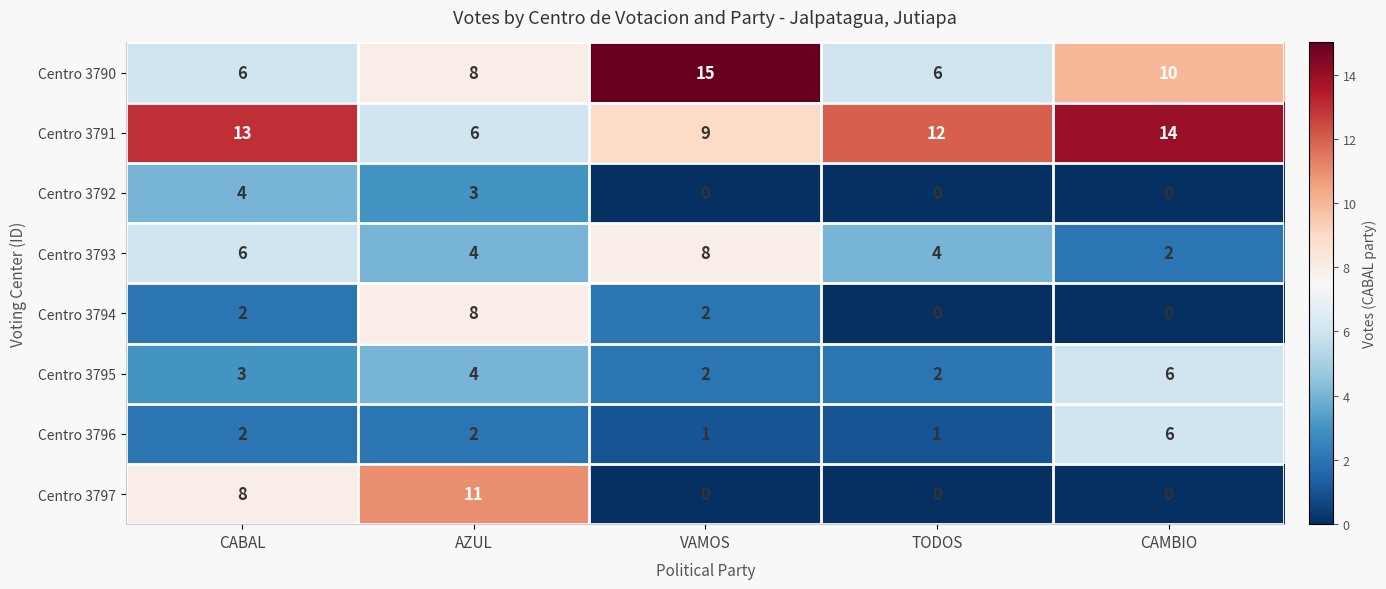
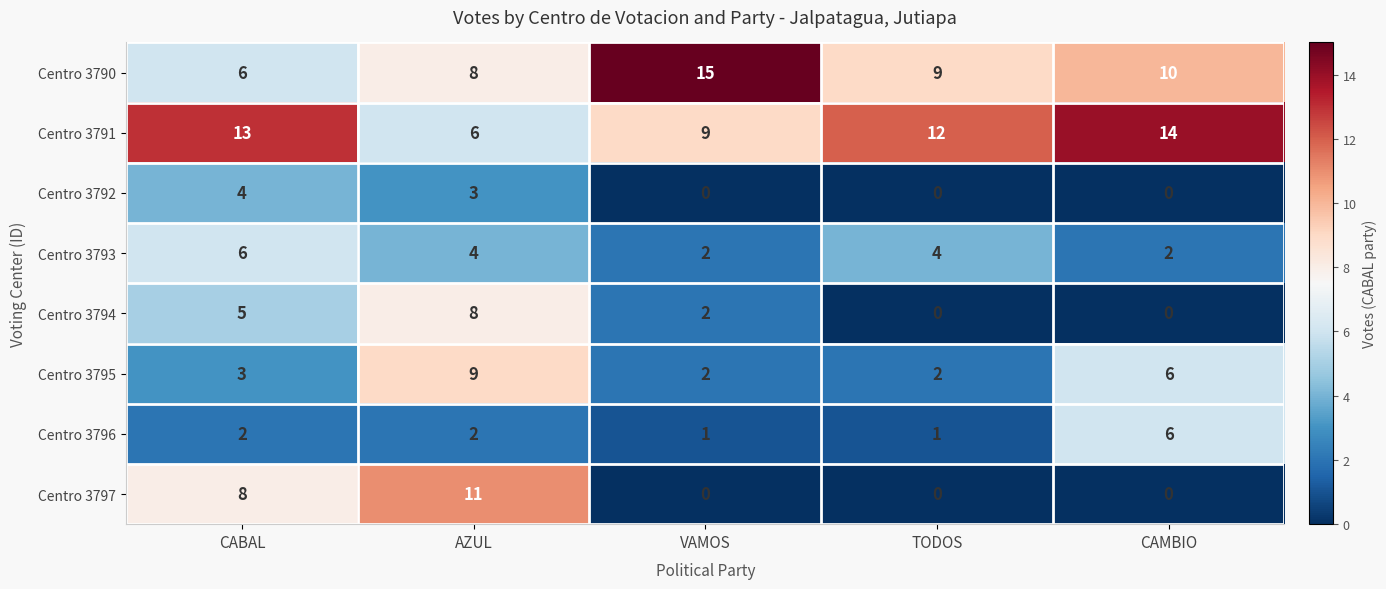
  {
    "Centro 3790": {
      "CABAL": 6,
      "AZUL": 8,
      "VAMOS": 15,
-     "TODOS": 6,
+     "TODOS": 9,
      "CAMBIO": 10
    },
    "Centro 3791": {
      "CABAL": 13,
      "AZUL": 6,
      "VAMOS": 9,
      "TODOS": 12,
      "CAMBIO": 14
    },
    "Centro 3792": {
      "CABAL": 4,
      "AZUL": 3
    },
    "Centro 3793": {
      "CABAL": 6,
      "AZUL": 4,
-     "VAMOS": 8,
+     "VAMOS": 2,
      "TODOS": 4,
      "CAMBIO": 2
    },
    "Centro 3794": {
-     "CABAL": 2,
+     "CABAL": 5,
      "AZUL": 8,
      "VAMOS": 2
    },
    "Centro 3795": {
      "CABAL": 3,
-     "AZUL": 4,
+     "AZUL": 9,
      "VAMOS": 2,
      "TODOS": 2,
      "CAMBIO": 6
    },
    "Centro 3796": {
      "CABAL": 2,
      "AZUL": 2,
      "VAMOS": 1,
      "TODOS": 1,
      "CAMBIO": 6
    },
    "Centro 3797": {
      "CABAL": 8,
      "AZUL": 11
    }
  }
